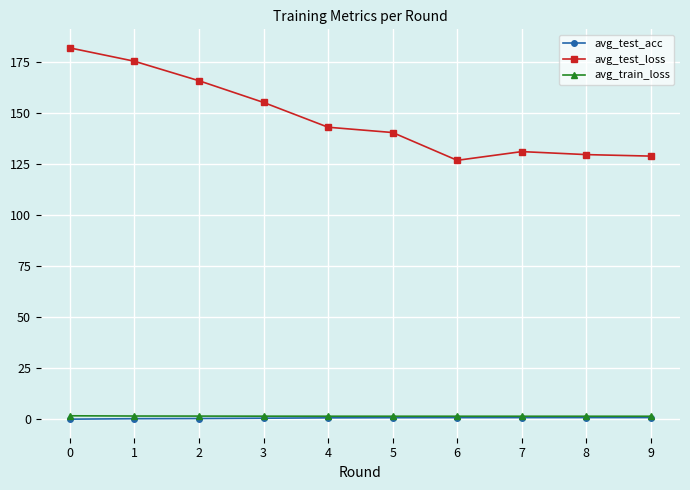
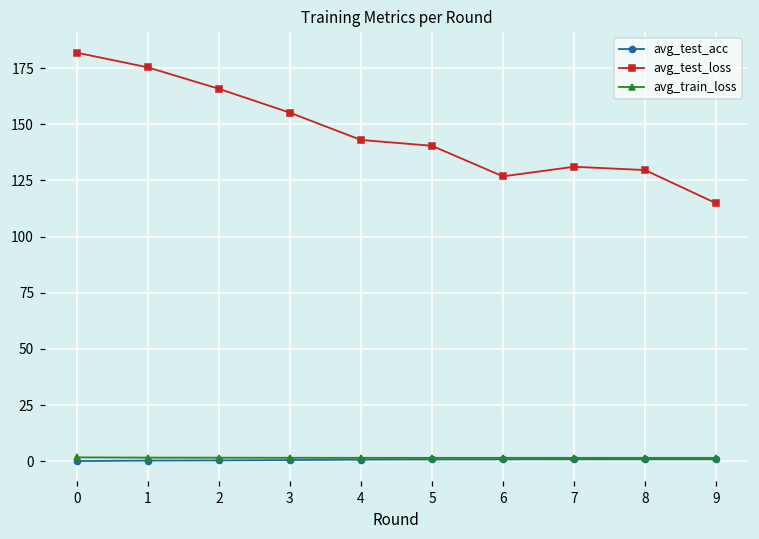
  {
    "avg_test_acc": {
      "0": 0,
      "1": 0
    },
    "avg_test_loss": {
      "0": 182,
      "1": 175,
      "2": 166,
      "3": 155,
      "4": 143,
      "5": 140,
      "6": 127,
      "7": 131,
      "8": 130,
-     "9": 129
+     "9": 115
    },
    "avg_train_loss": {
      "0": 2,
      "1": 2
    }
  }
